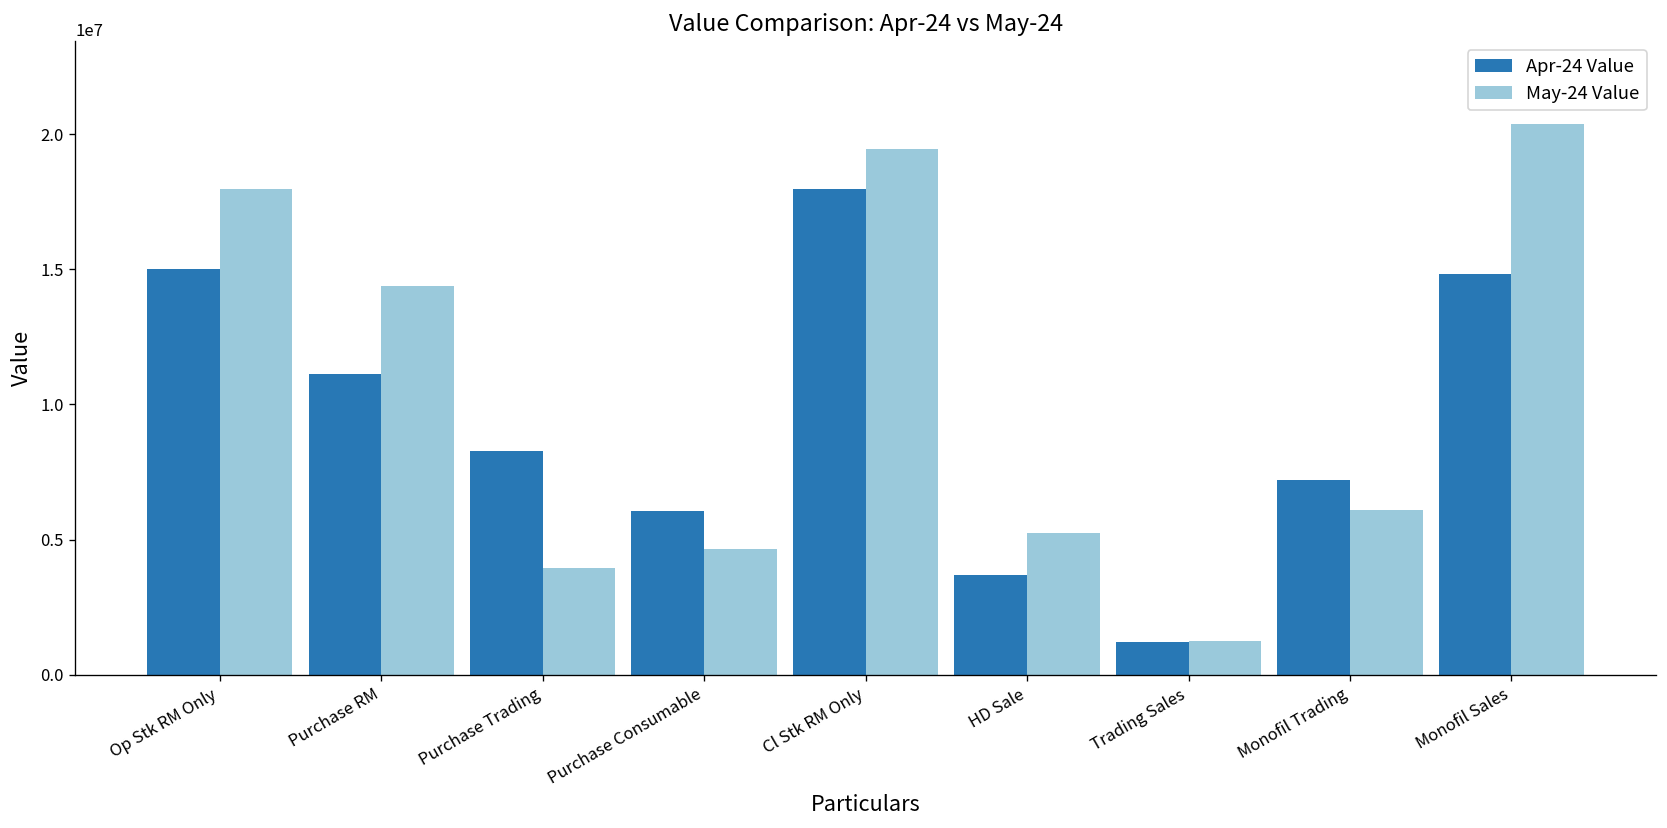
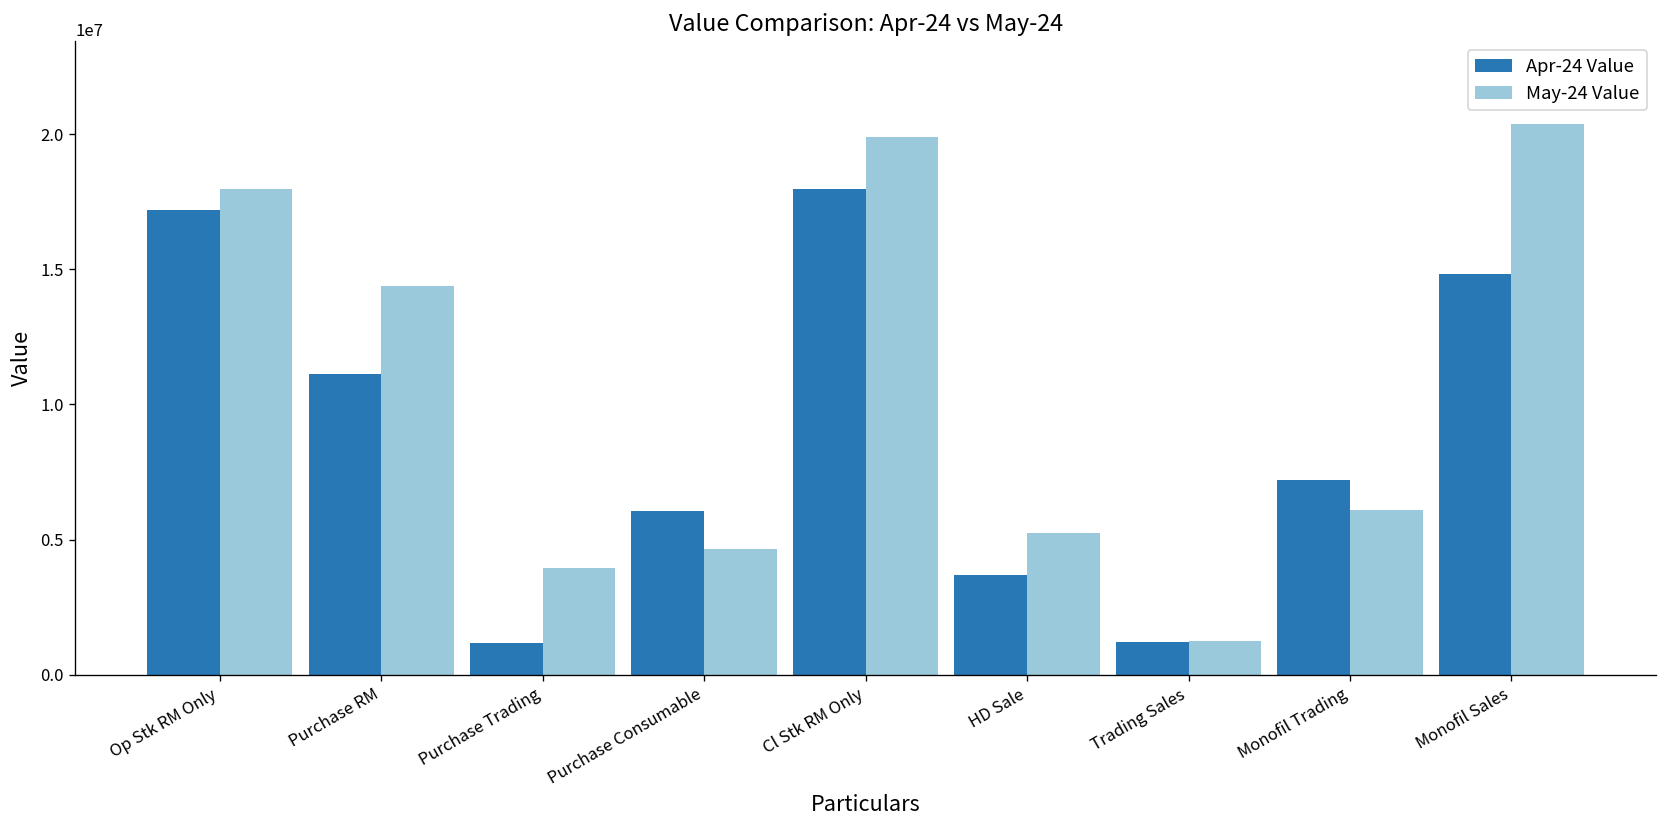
  {
    "Apr-24 Value": {
-     "Op Stk RM Only": 15000000,
+     "Op Stk RM Only": 17200000,
      "Purchase RM": 11100000,
-     "Purchase Trading": 8300000,
+     "Purchase Trading": 1200000,
      "Purchase Consumable": 6100000,
      "Cl Stk RM Only": 18000000,
      "HD Sale": 3700000,
      "Trading Sales": 1200000,
      "Monofil Trading": 7200000,
      "Monofil Sales": 14800000
    },
    "May-24 Value": {
      "Op Stk RM Only": 18000000,
      "Purchase RM": 14400000,
      "Purchase Trading": 4000000,
      "Purchase Consumable": 4600000,
-     "Cl Stk RM Only": 19500000,
+     "Cl Stk RM Only": 19900000,
      "HD Sale": 5200000,
      "Trading Sales": 1200000,
      "Monofil Trading": 6100000,
      "Monofil Sales": 20400000
    }
  }
